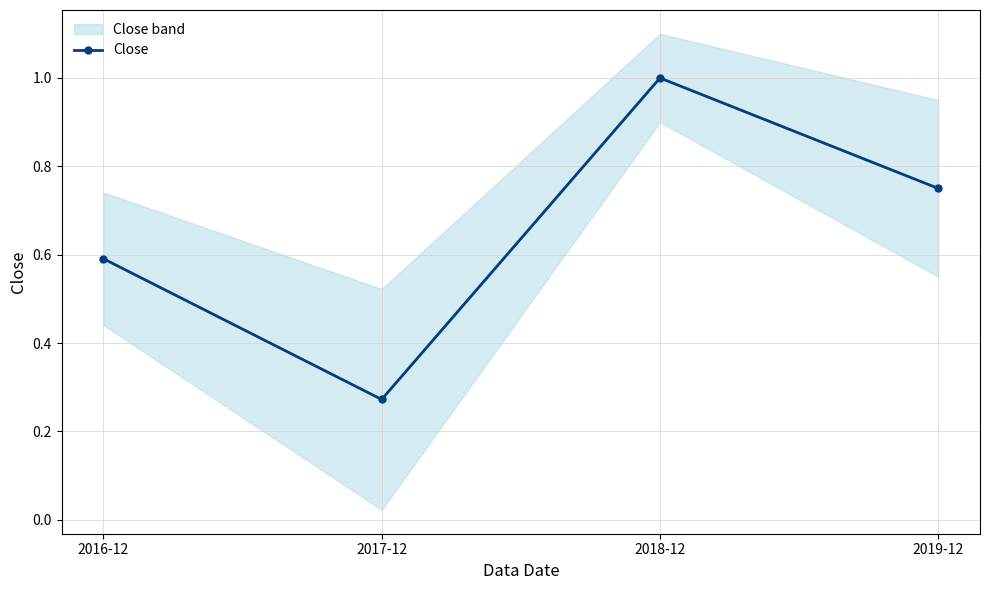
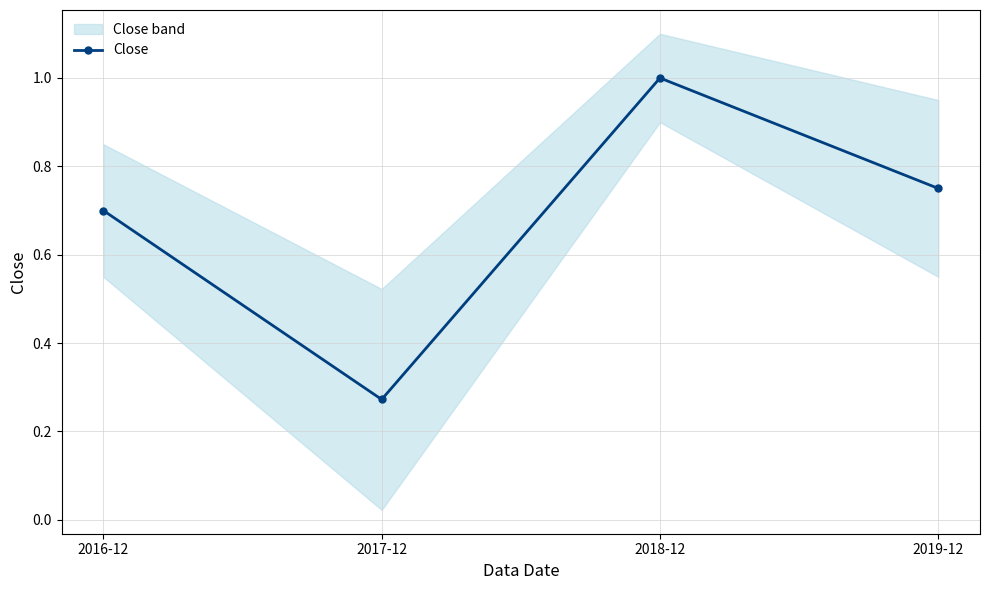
  {
    "Close": {
-     "2016-12": 0.59,
+     "2016-12": 0.70,
      "2017-12": 0.27,
      "2018-12": 1.00,
      "2019-12": 0.75
    }
  }
